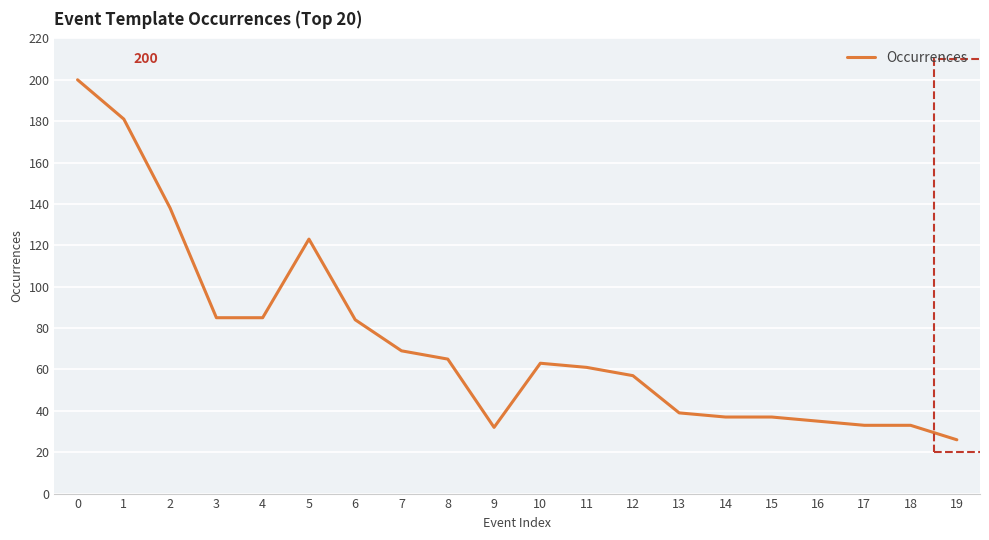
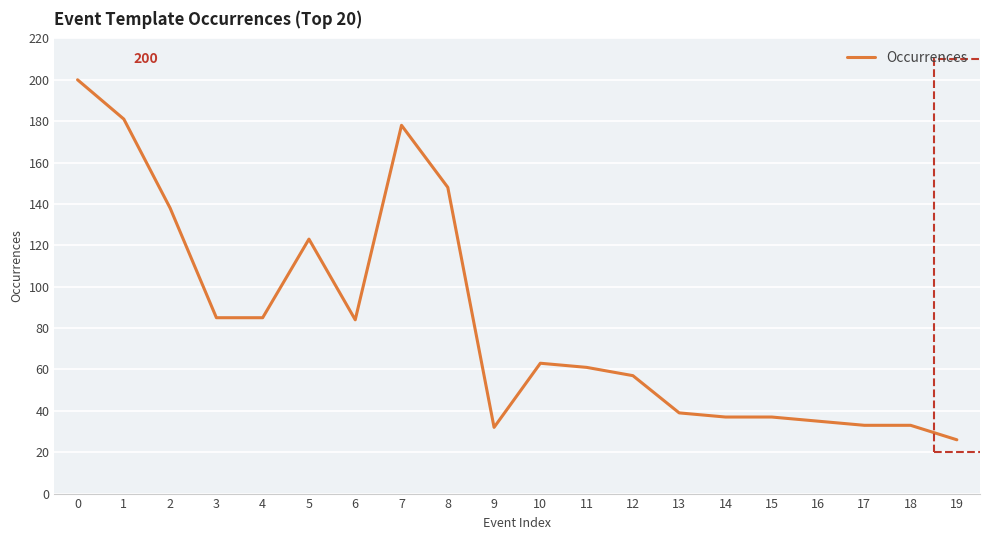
  {
    "0": 200,
    "1": 181,
    "2": 138,
    "3": 85,
    "4": 85,
    "5": 123,
    "6": 84,
-   "7": 69,
-   "8": 65,
+   "7": 178,
+   "8": 148,
    "9": 32,
    "10": 63,
    "11": 61,
    "12": 57,
    "13": 39,
    "14": 37,
    "15": 37,
    "16": 35,
    "17": 33,
    "18": 33,
    "19": 26
  }
